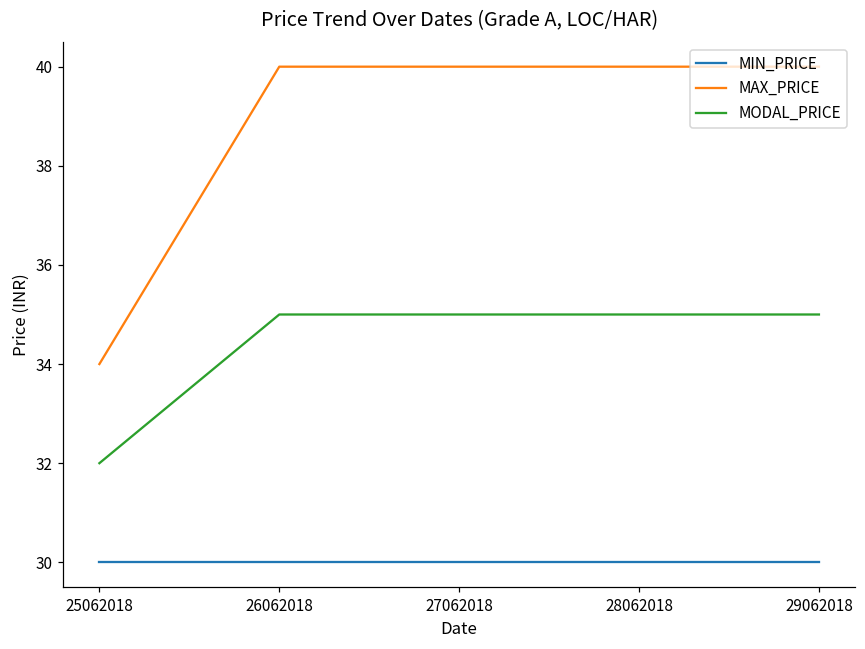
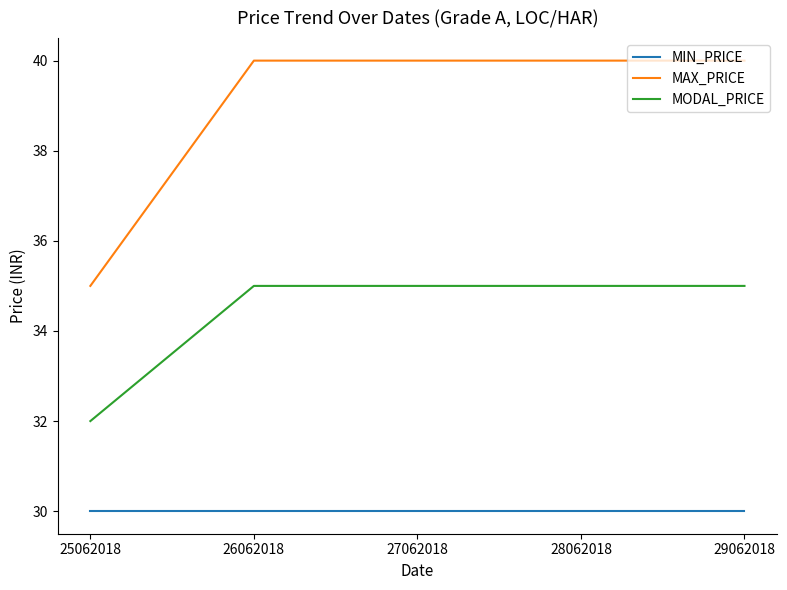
  {
    "MIN_PRICE": {
      "25062018": 30,
      "26062018": 30,
      "27062018": 30,
      "28062018": 30,
      "29062018": 30
    },
    "MAX_PRICE": {
-     "25062018": 34,
+     "25062018": 35,
      "26062018": 40,
      "27062018": 40,
      "28062018": 40
    },
    "MODAL_PRICE": {
      "25062018": 32,
      "26062018": 35,
      "27062018": 35,
      "28062018": 35,
      "29062018": 35
    }
  }
